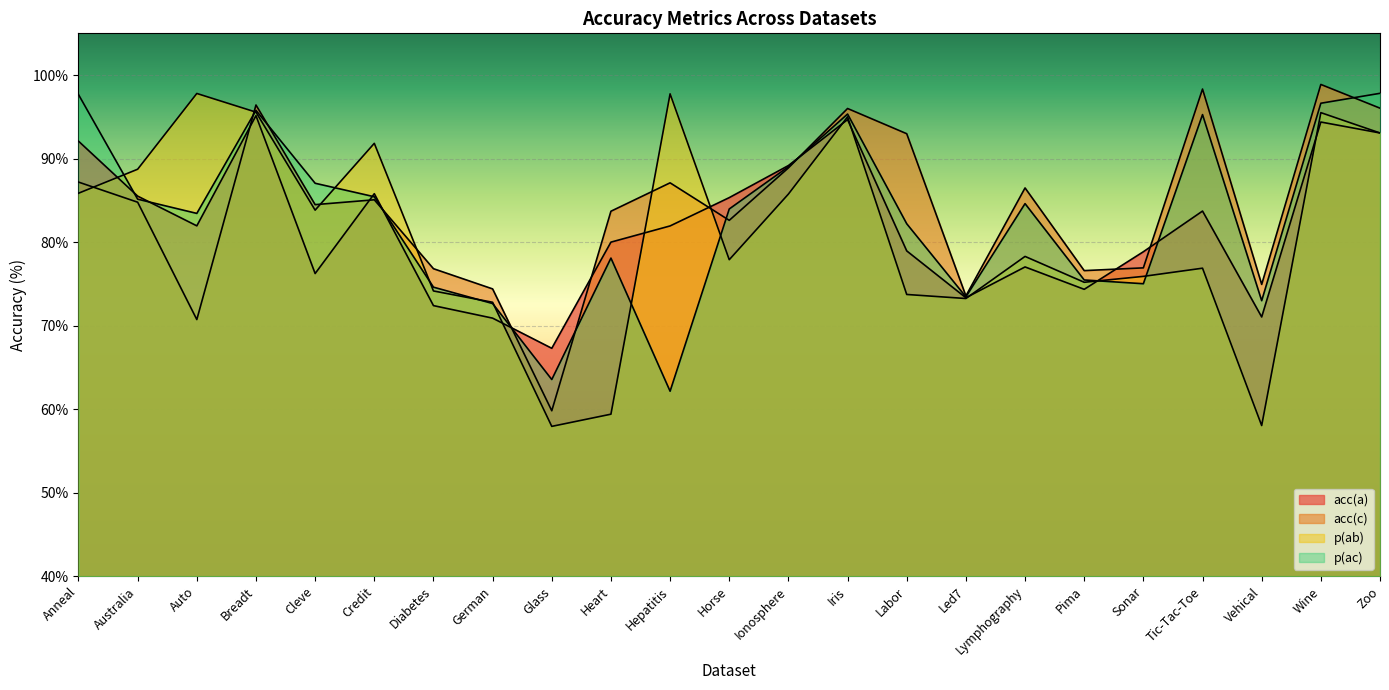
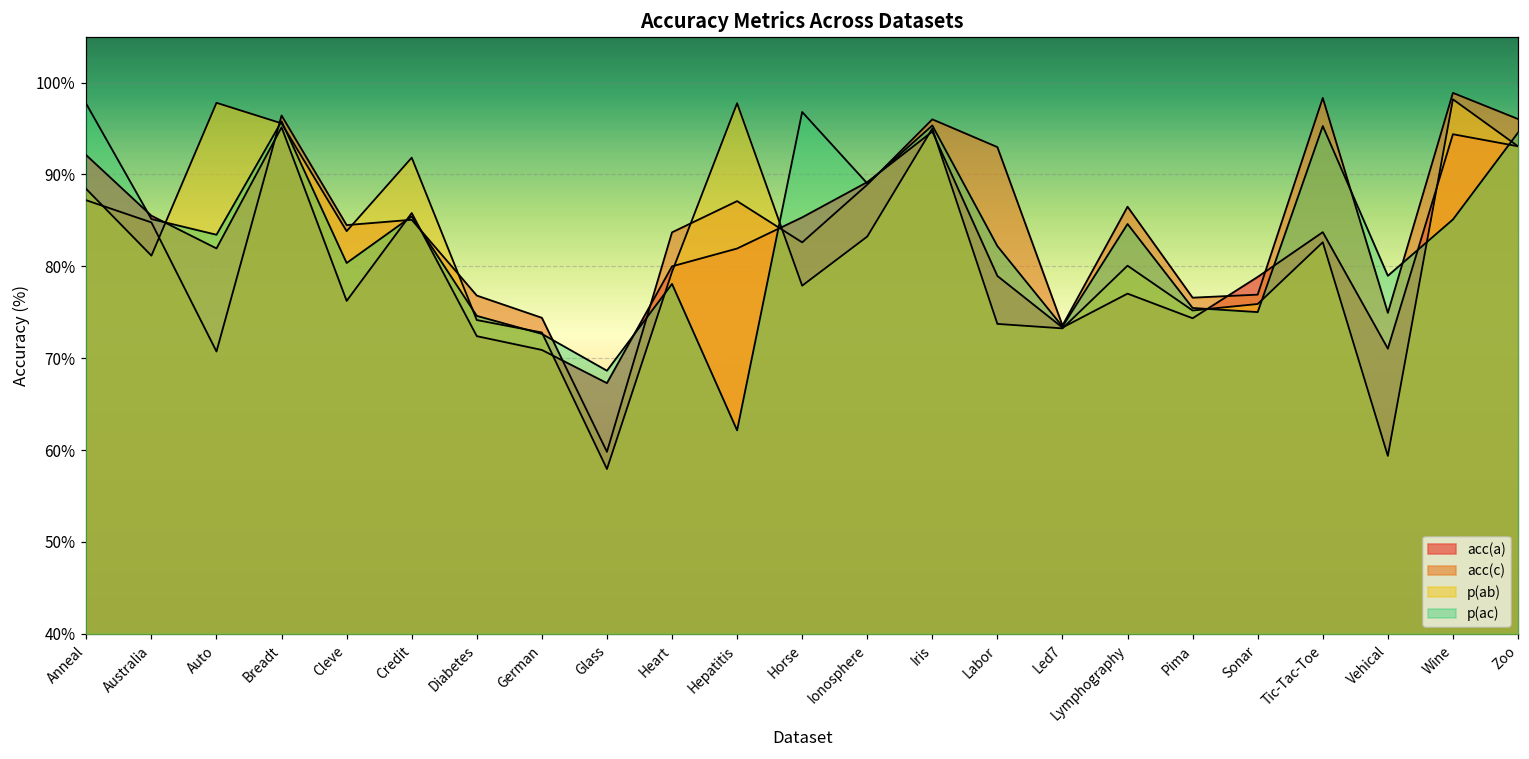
  {
    "p(ab)": {
-     "Anneal": "86%",
-     "Australia": "89%",
+     "Anneal": "88%",
+     "Australia": "81%",
      "Auto": "98%",
      "Cleve": "84%",
      "Credit": "92%",
      "Diabetes": "74%",
      "Glass": "58%",
-     "Heart": "59%",
+     "Heart": "79%",
      "Hepatitis": "98%",
      "Horse": "78%",
-     "Ionosphere": "86%",
+     "Ionosphere": "83%",
      "Iris": "95%",
      "Labor": "74%",
-     "Lymphography": "78%",
+     "Lymphography": "80%",
      "Sonar": "76%",
-     "Tic-Tac-Toe": "77%",
-     "Vehical": "58%",
-     "Wine": "96%"
+     "Tic-Tac-Toe": "83%",
+     "Vehical": "59%",
+     "Wine": "98%"
    },
    "p(ac)": {
      "Anneal": "98%",
      "Australia": "85%",
      "Auto": "83%",
-     "Cleve": "87%",
+     "Cleve": "80%",
      "Credit": "85%",
      "Diabetes": "75%",
-     "Glass": "64%",
+     "Glass": "69%",
      "Heart": "78%",
      "Hepatitis": "62%",
-     "Horse": "84%",
+     "Horse": "97%",
      "Iris": "95%",
      "Labor": "82%",
      "Lymphography": "85%",
      "Sonar": "75%",
      "Tic-Tac-Toe": "95%",
-     "Vehical": "73%",
-     "Wine": "97%",
-     "Zoo": "98%"
+     "Vehical": "79%",
+     "Wine": "85%",
+     "Zoo": "95%"
    }
  }
